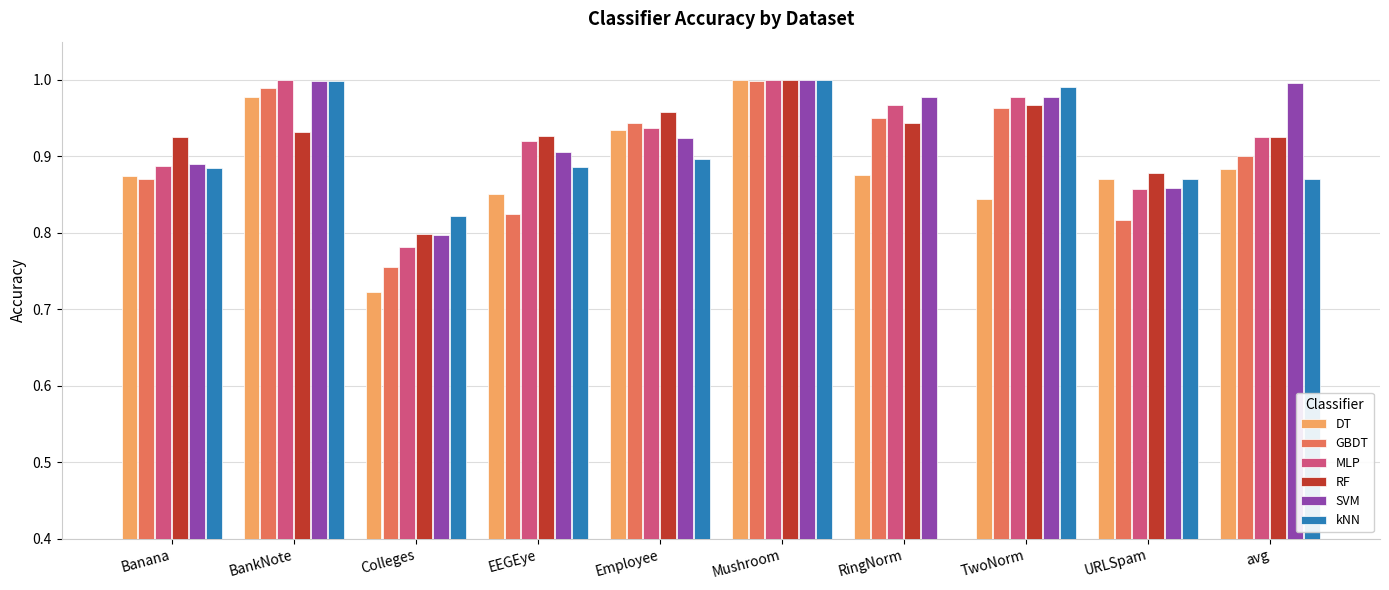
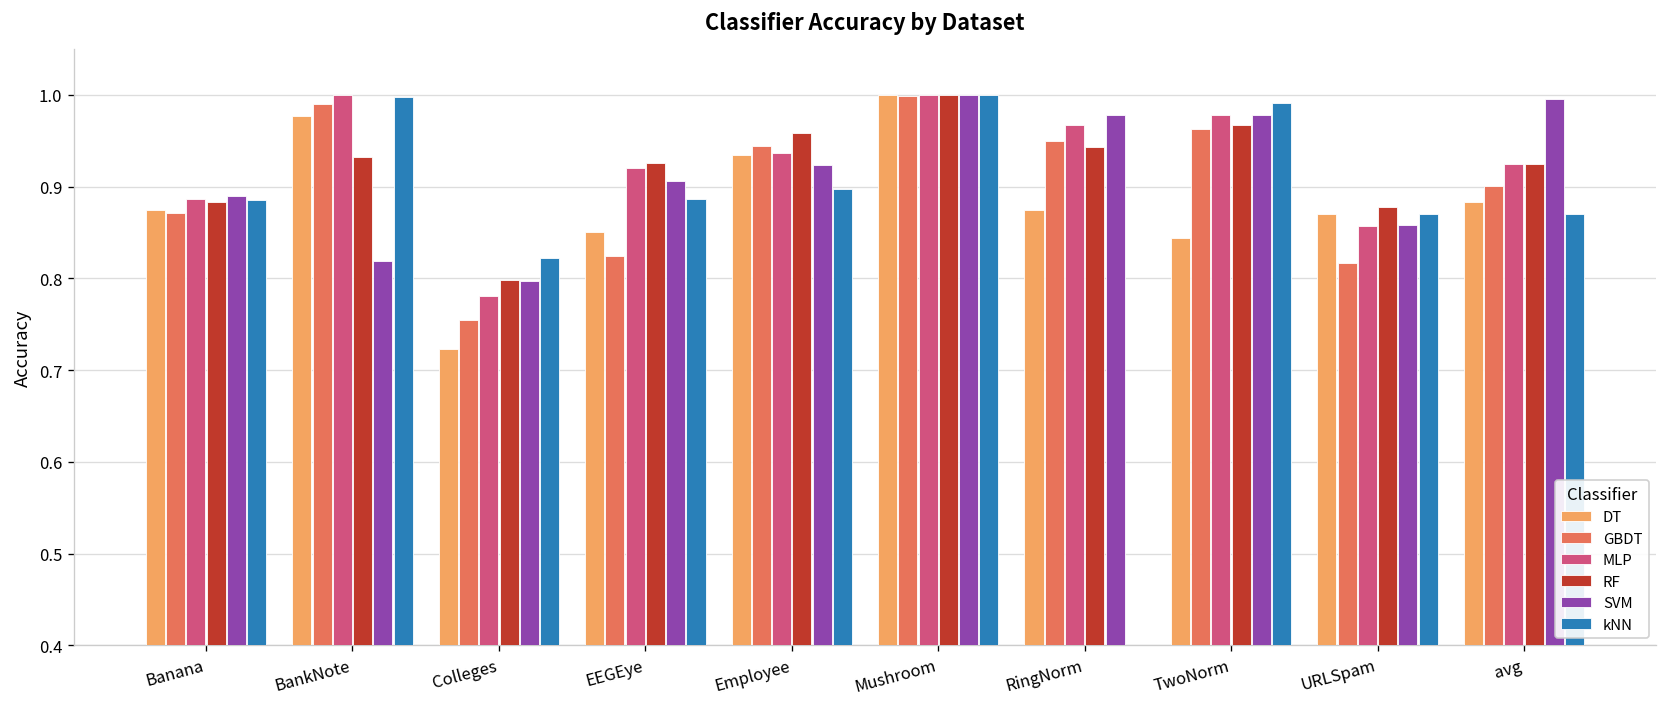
  {
    "RF": {
-     "Banana": 0.93,
+     "Banana": 0.88,
      "BankNote": 0.93,
      "Colleges": 0.80,
      "EEGEye": 0.93,
      "Employee": 0.96,
      "Mushroom": 1.00,
      "RingNorm": 0.94,
      "TwoNorm": 0.97,
      "URLSpam": 0.88,
      "avg": 0.93
    },
    "SVM": {
      "Banana": 0.89,
-     "BankNote": 1.00,
+     "BankNote": 0.82,
      "Colleges": 0.80,
      "EEGEye": 0.91,
      "Employee": 0.92,
      "Mushroom": 1.00,
      "RingNorm": 0.98,
      "TwoNorm": 0.98,
      "URLSpam": 0.86,
      "avg": 1.00
    },
    "kNN": {
      "Banana": 0.89,
      "BankNote": 1.00,
      "Colleges": 0.82,
      "EEGEye": 0.89,
      "Employee": 0.90,
      "Mushroom": 1.00,
      "TwoNorm": 0.99,
      "URLSpam": 0.87,
      "avg": 0.87
    }
  }
